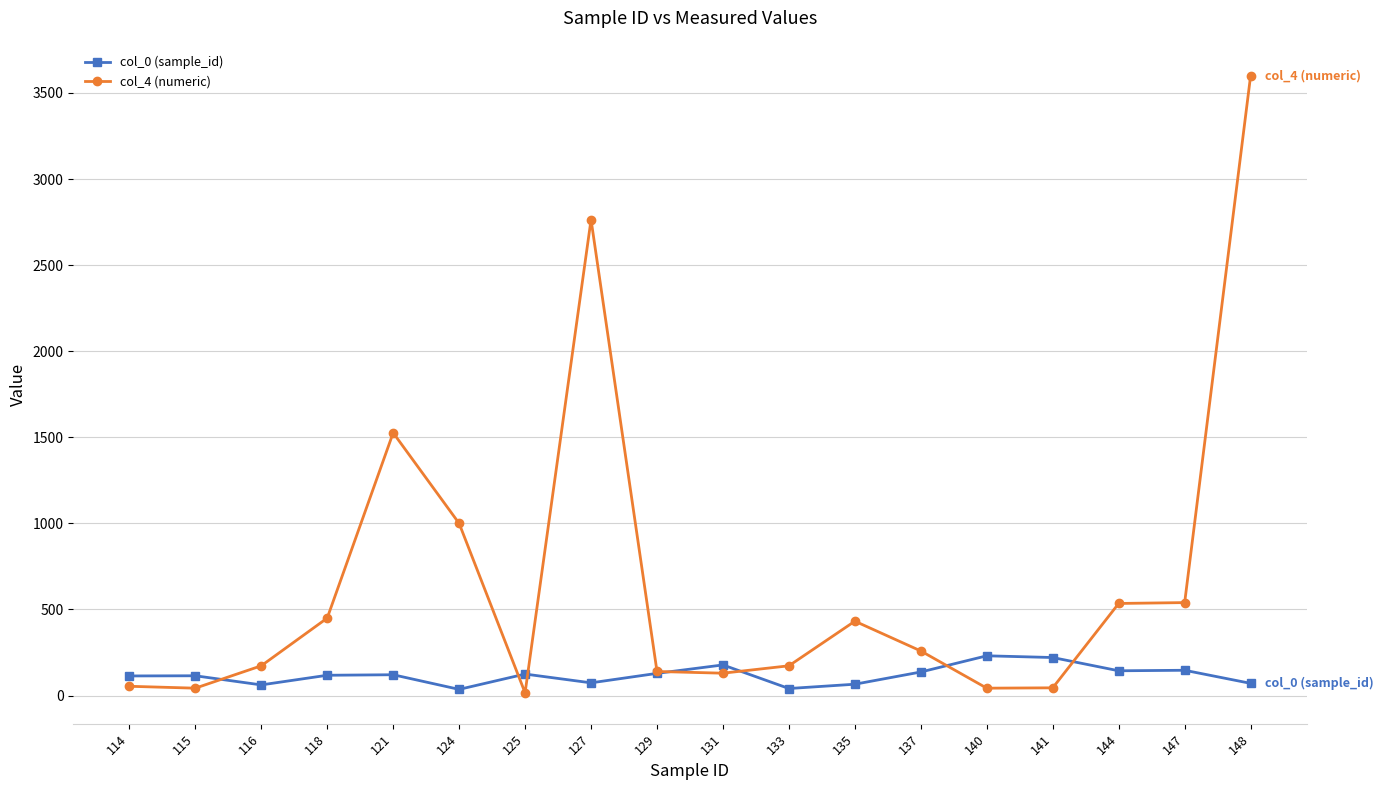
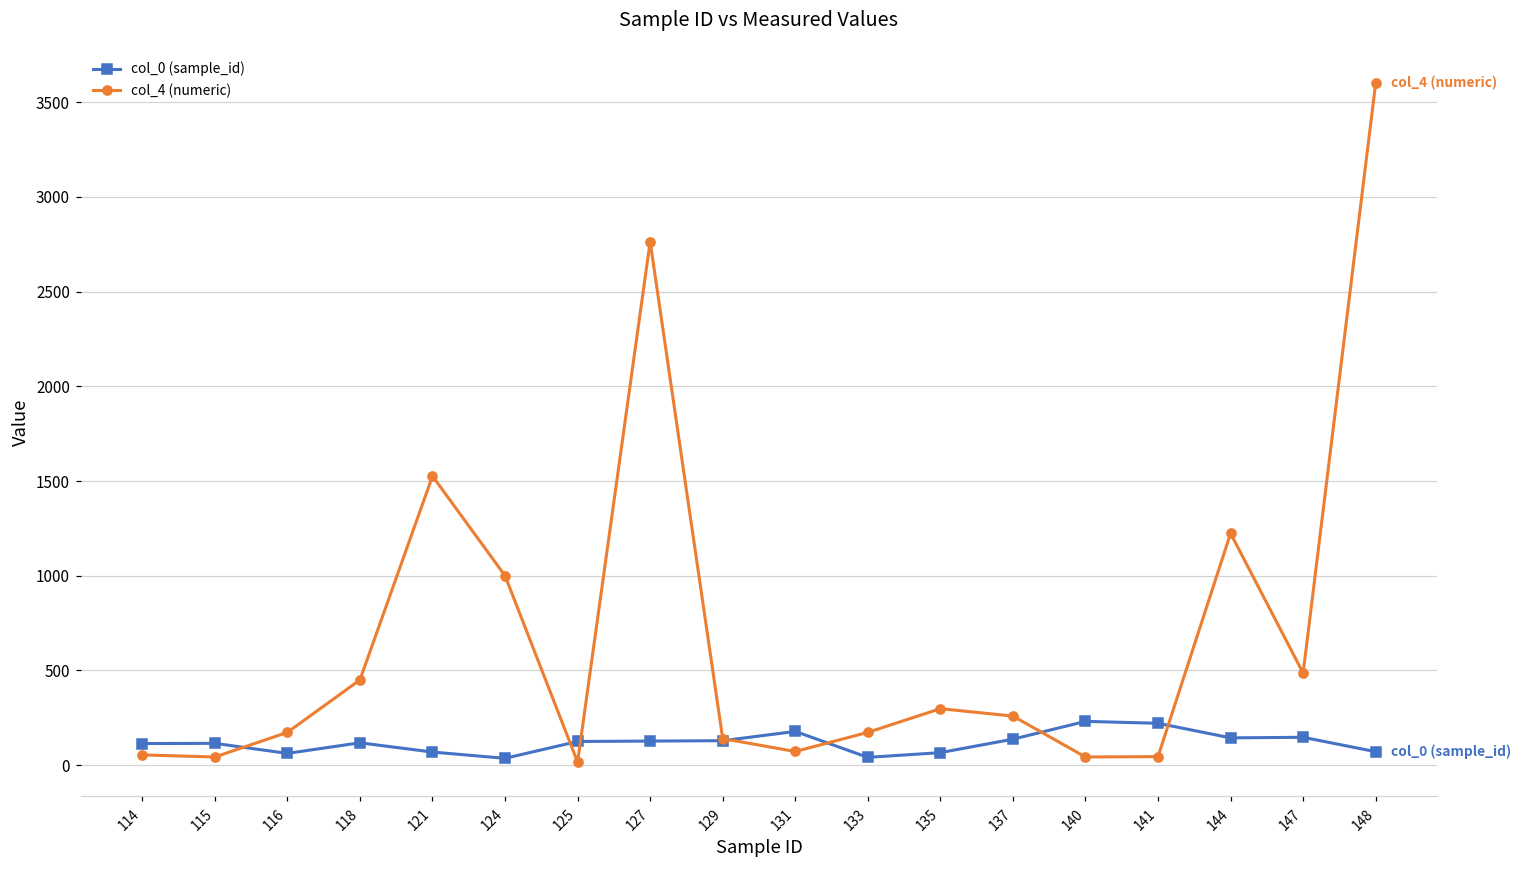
  {
    "col_0 (sample_id)": {
      "114": 110,
      "115": 120,
      "116": 60,
      "118": 120,
-     "121": 120,
+     "121": 70,
      "124": 40,
      "125": 130,
-     "127": 70,
+     "127": 130,
      "131": 180,
      "133": 40,
      "135": 70,
      "137": 140,
      "140": 230,
      "141": 220,
      "144": 140,
      "147": 150
    },
    "col_4 (numeric)": {
      "114": 50,
      "115": 40,
      "116": 170,
      "118": 450,
      "121": 1530,
      "124": 1000,
      "125": 20,
      "127": 2760,
-     "131": 130,
+     "131": 70,
      "133": 170,
-     "135": 430,
+     "135": 300,
      "137": 260,
      "140": 40,
      "141": 50,
-     "144": 540,
-     "147": 540
+     "144": 1220,
+     "147": 490
    }
  }
